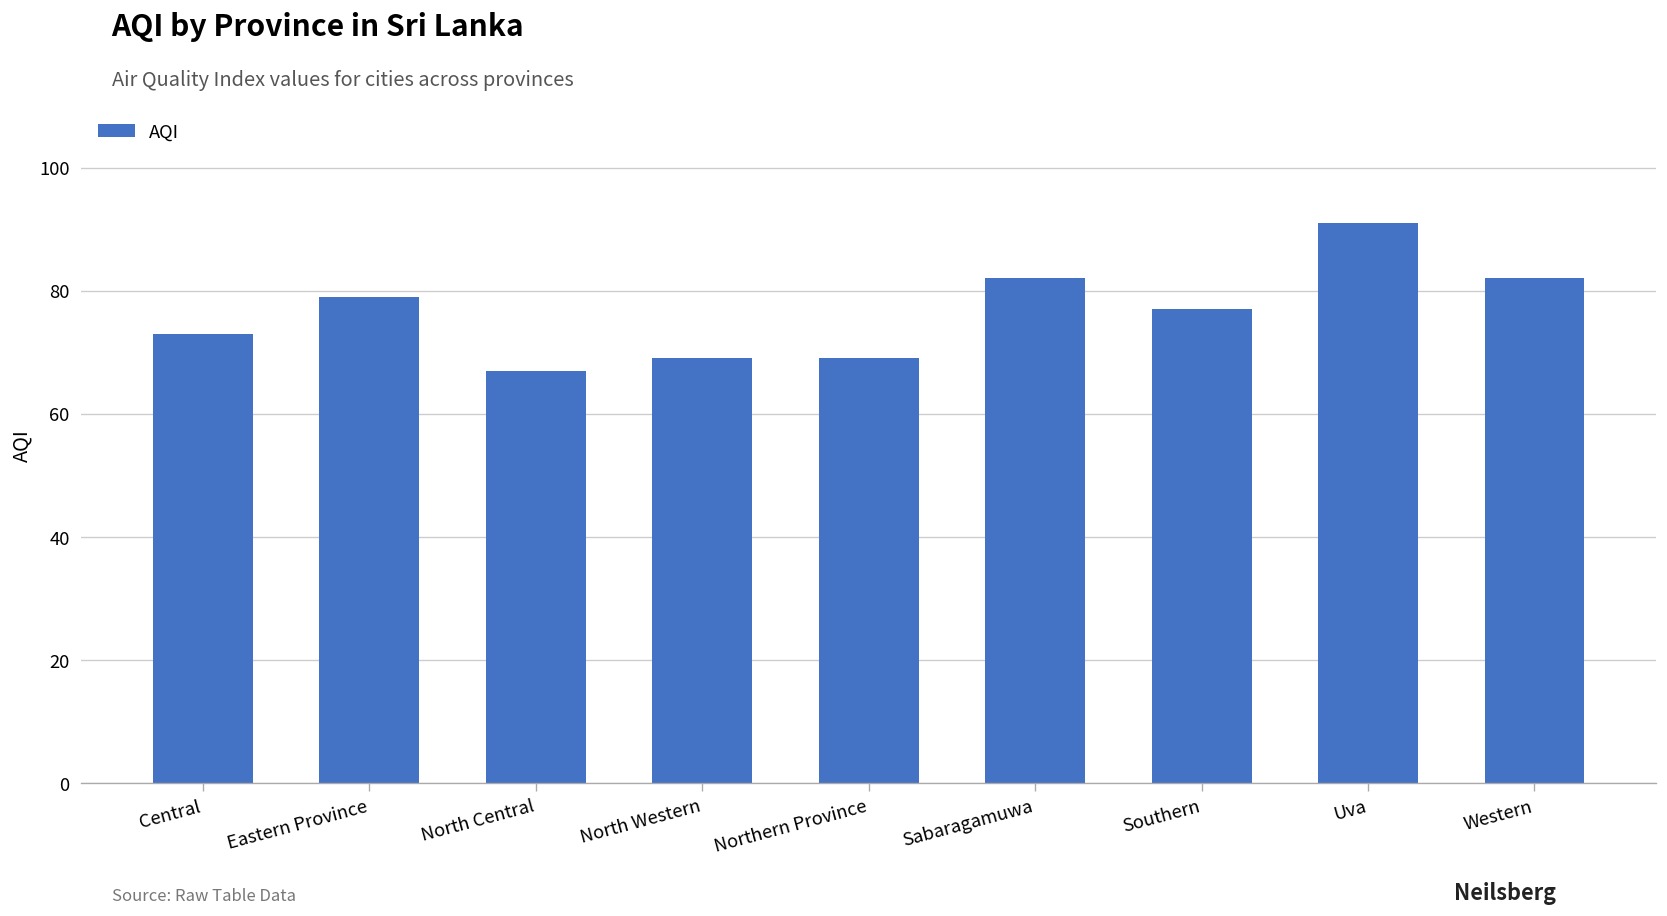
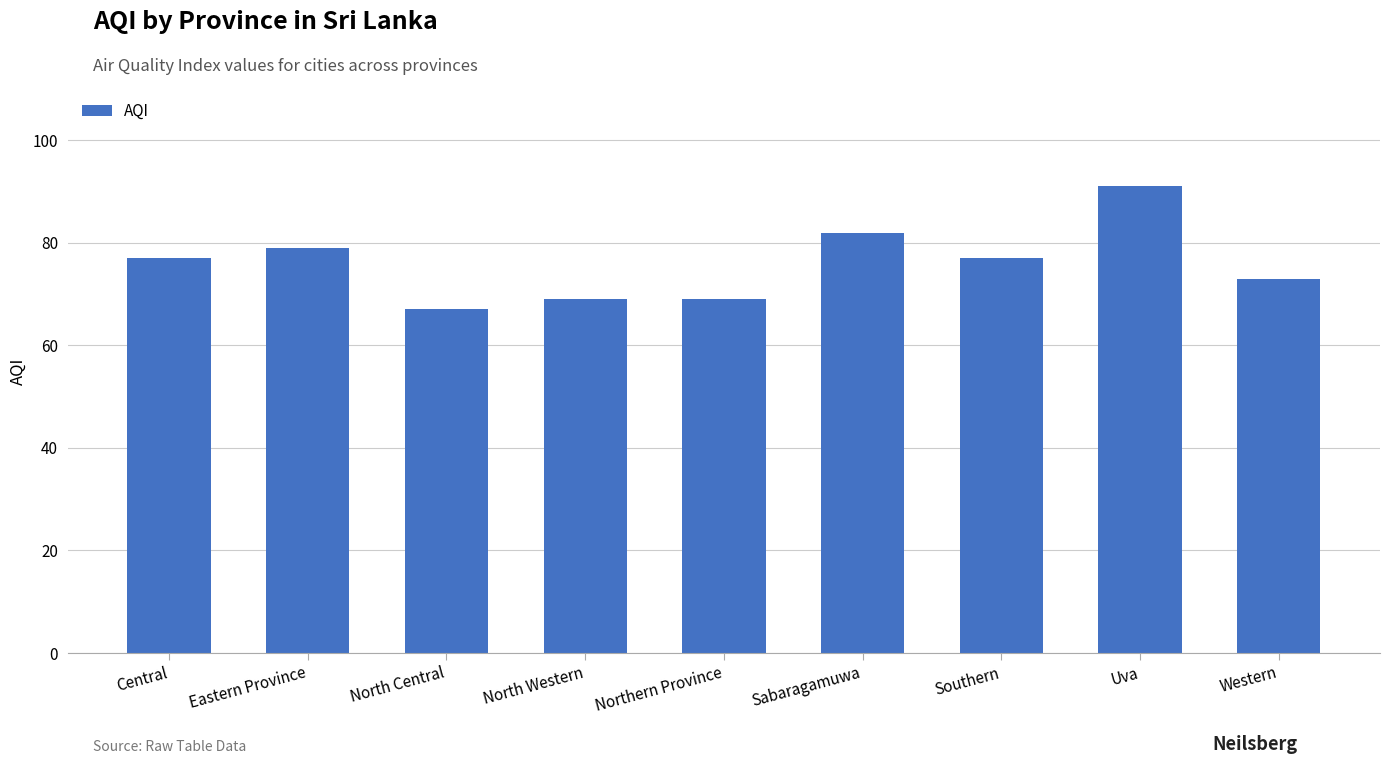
  {
-   "Central": 73,
+   "Central": 77,
    "Eastern Province": 79,
    "North Central": 67,
    "North Western": 69,
    "Northern Province": 69,
    "Sabaragamuwa": 82,
    "Southern": 77,
    "Uva": 91,
-   "Western": 82
+   "Western": 73
  }
